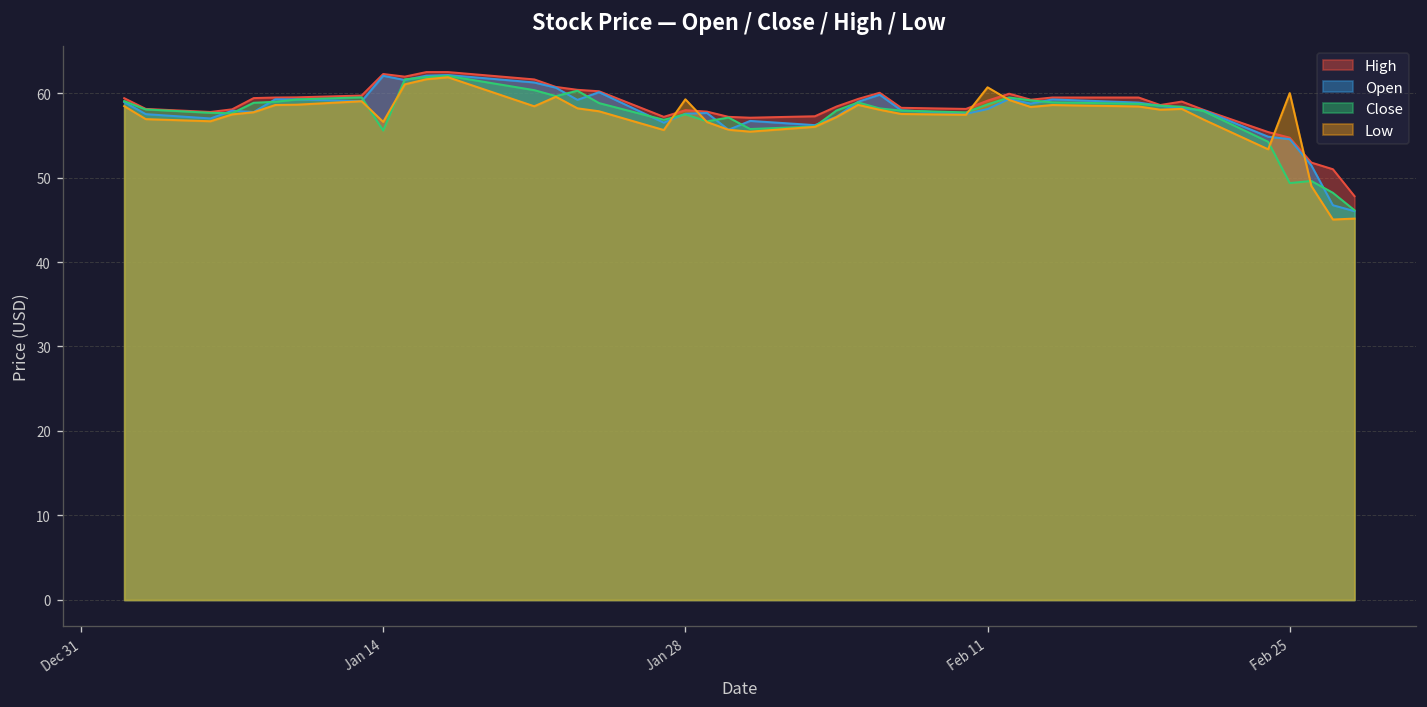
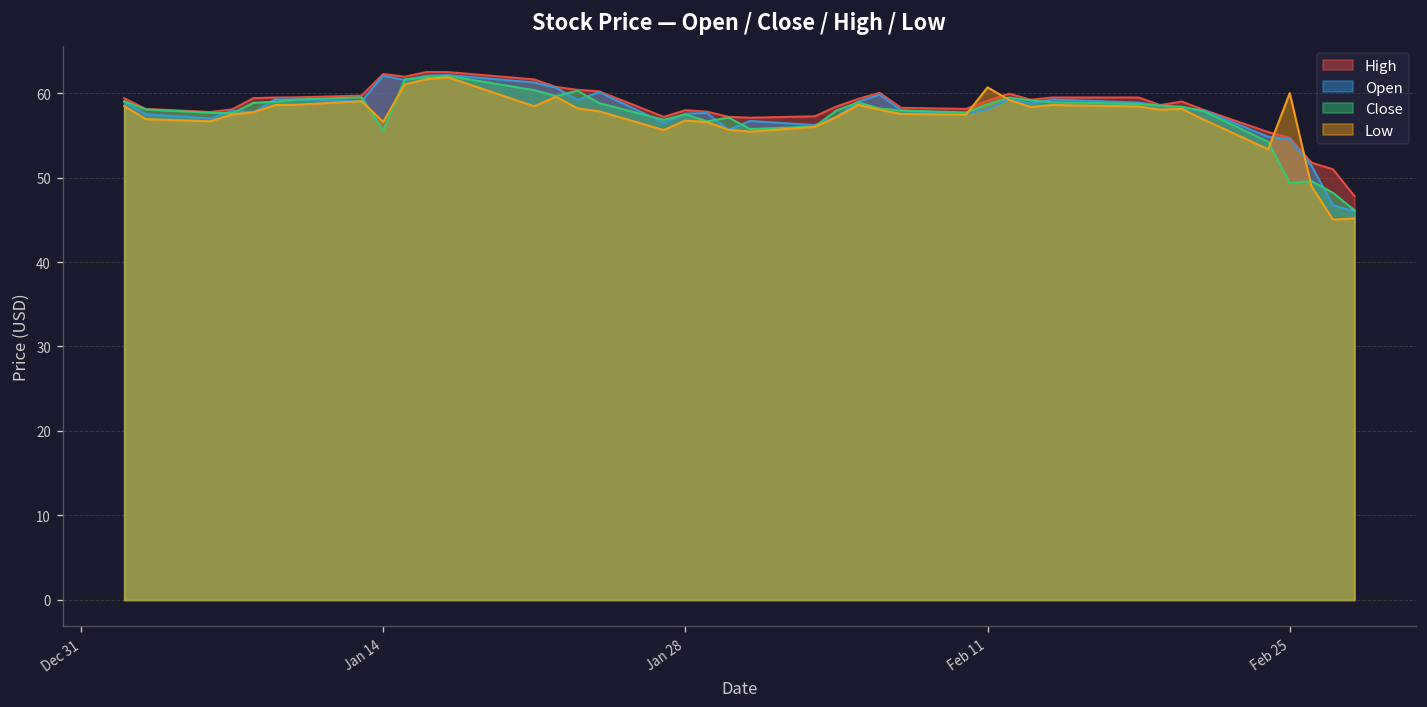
  {
    "High": {
      "Jan 28": 58,
      "Feb 11": 59
    },
    "Open": {
      "Feb 11": 58
    },
    "Close": {
      "Jan 14": 56,
      "Feb 11": 59,
      "Feb 25": 49
    },
    "Low": {
      "Jan 14": 57,
-     "Jan 28": 59,
+     "Jan 28": 57,
      "Feb 11": 61,
      "Feb 25": 60
    }
  }
